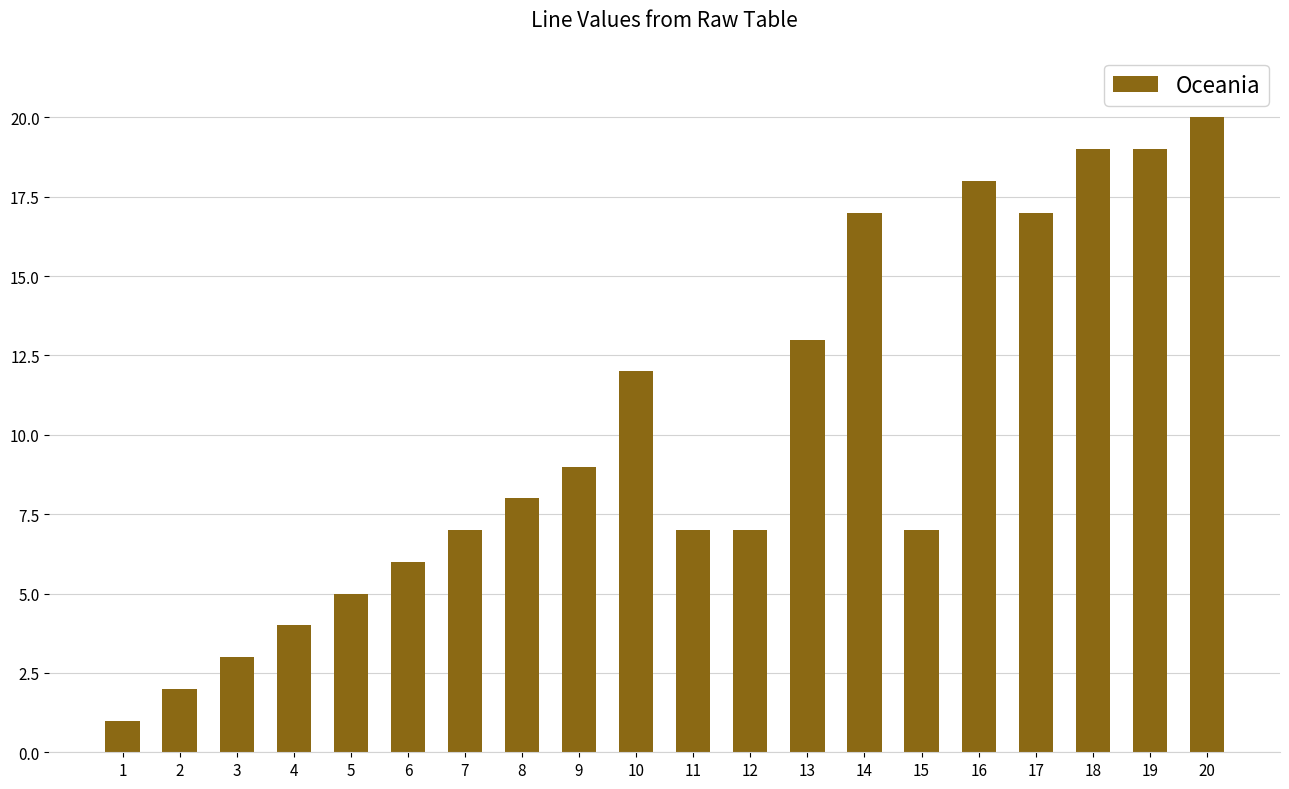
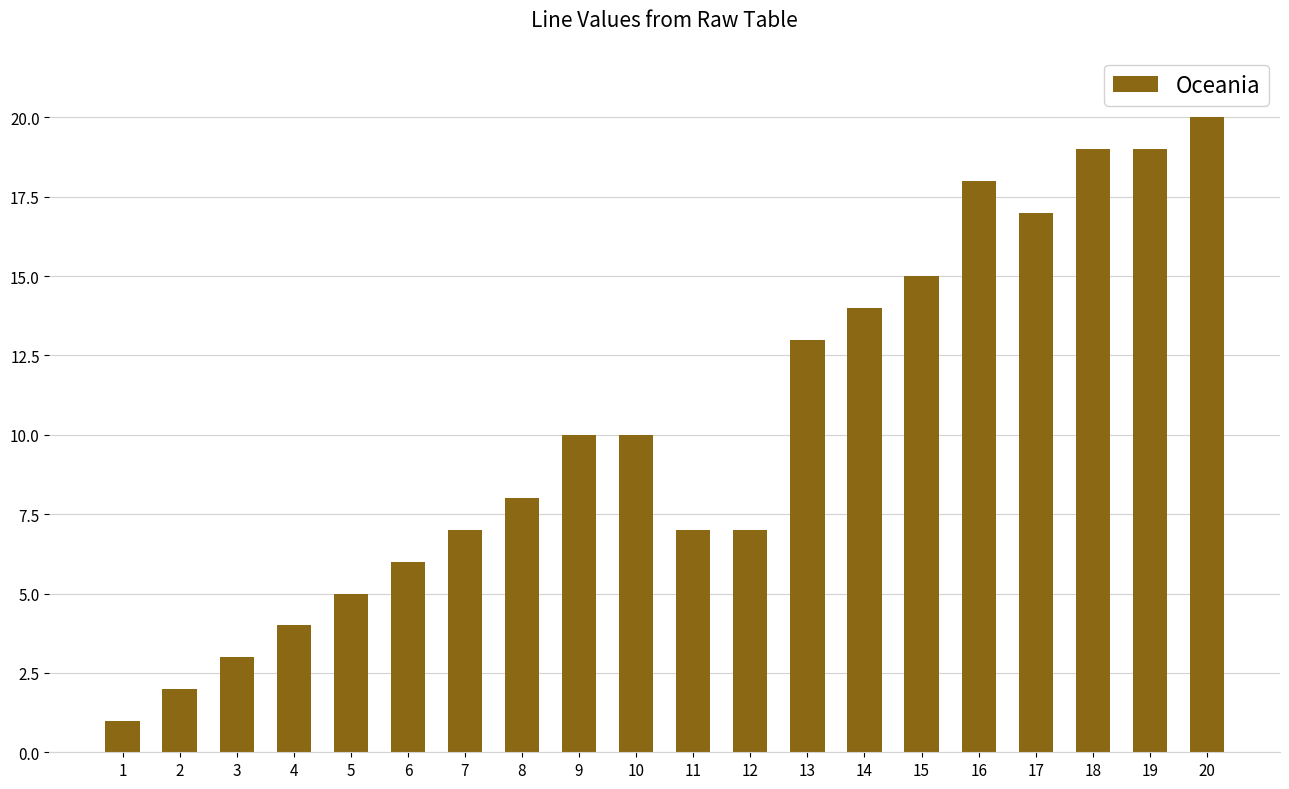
  {
    "1": 1,
    "2": 2,
    "3": 3,
    "4": 4,
    "5": 5,
    "6": 6,
    "7": 7,
    "8": 8,
-   "9": 9,
-   "10": 12,
+   "9": 10,
+   "10": 10,
    "11": 7,
    "12": 7,
    "13": 13,
-   "14": 17,
-   "15": 7,
+   "14": 14,
+   "15": 15,
    "16": 18,
    "17": 17,
    "18": 19,
    "19": 19,
    "20": 20
  }
